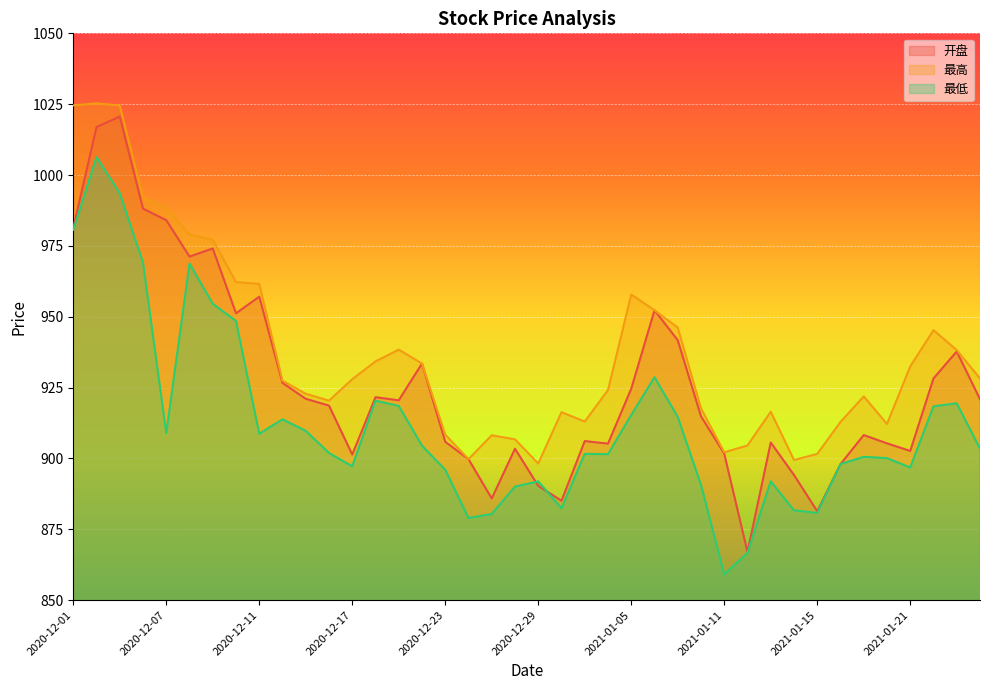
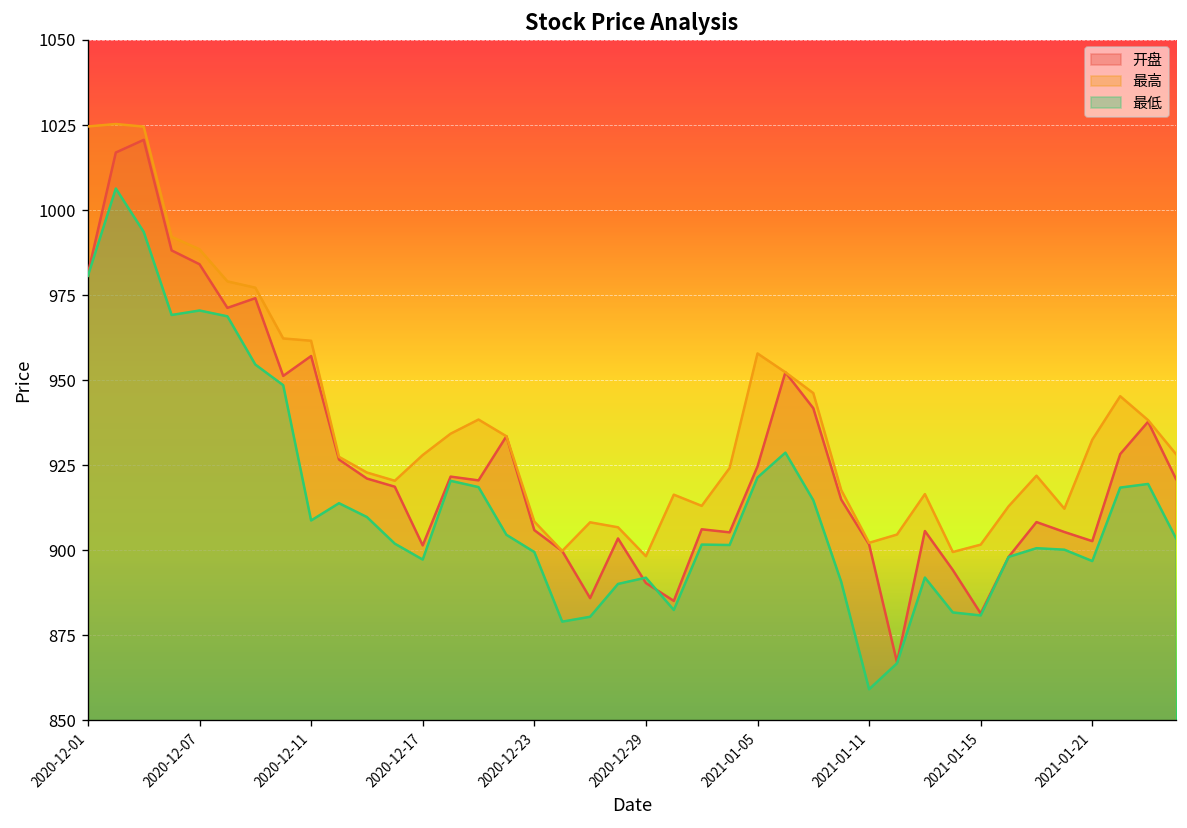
  {
    "最低": {
-     "2020-12-07": 909,
+     "2020-12-07": 970,
      "2020-12-11": 909,
      "2020-12-17": 897,
-     "2020-12-23": 896,
+     "2020-12-23": 899,
      "2020-12-29": 892,
-     "2021-01-05": 915,
+     "2021-01-05": 921,
      "2021-01-11": 859,
      "2021-01-21": 897
    }
  }
